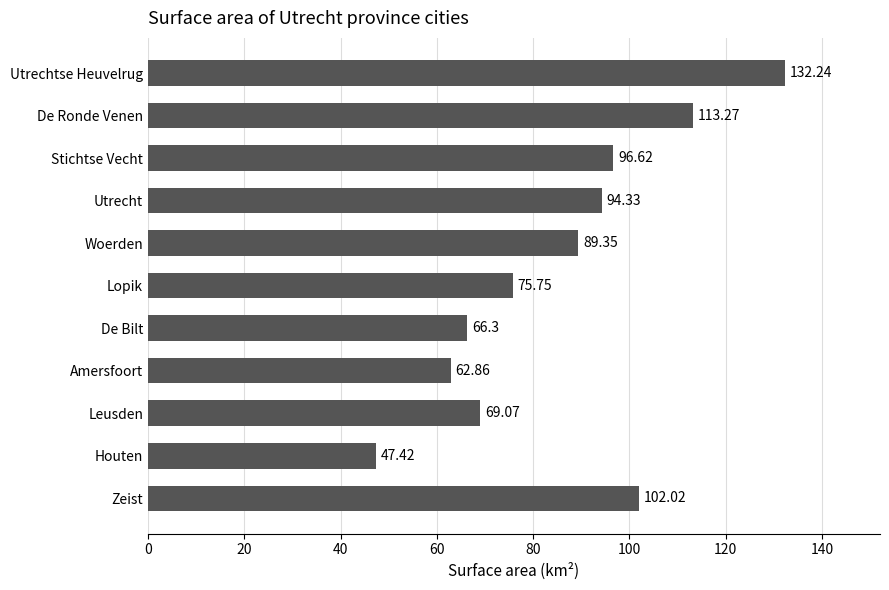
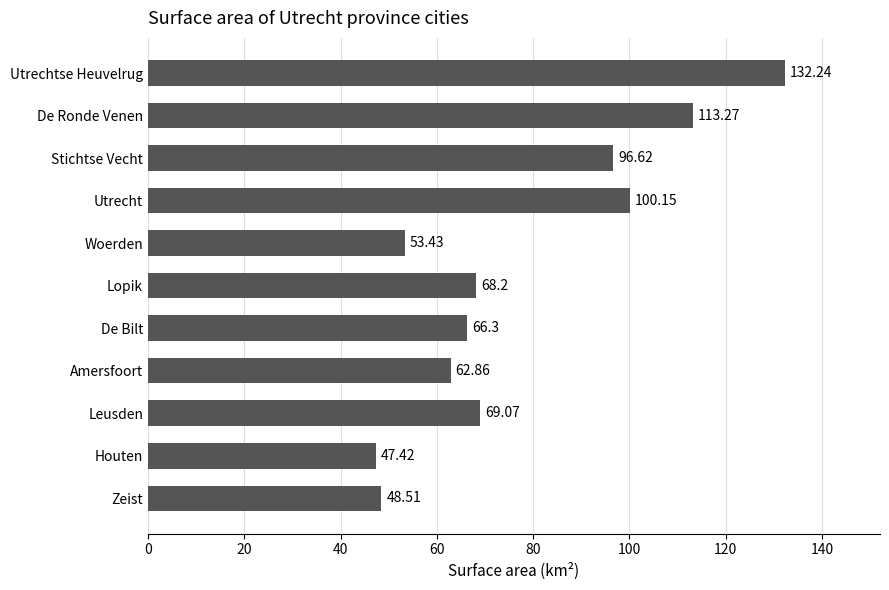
  {
    "Utrechtse Heuvelrug": 132.24,
    "De Ronde Venen": 113.27,
    "Stichtse Vecht": 96.62,
-   "Utrecht": 94.33,
-   "Woerden": 89.35,
-   "Lopik": 75.75,
+   "Utrecht": 100.15,
+   "Woerden": 53.43,
+   "Lopik": 68.2,
    "De Bilt": 66.3,
    "Amersfoort": 62.86,
    "Leusden": 69.07,
    "Houten": 47.42,
-   "Zeist": 102.02
+   "Zeist": 48.51
  }
